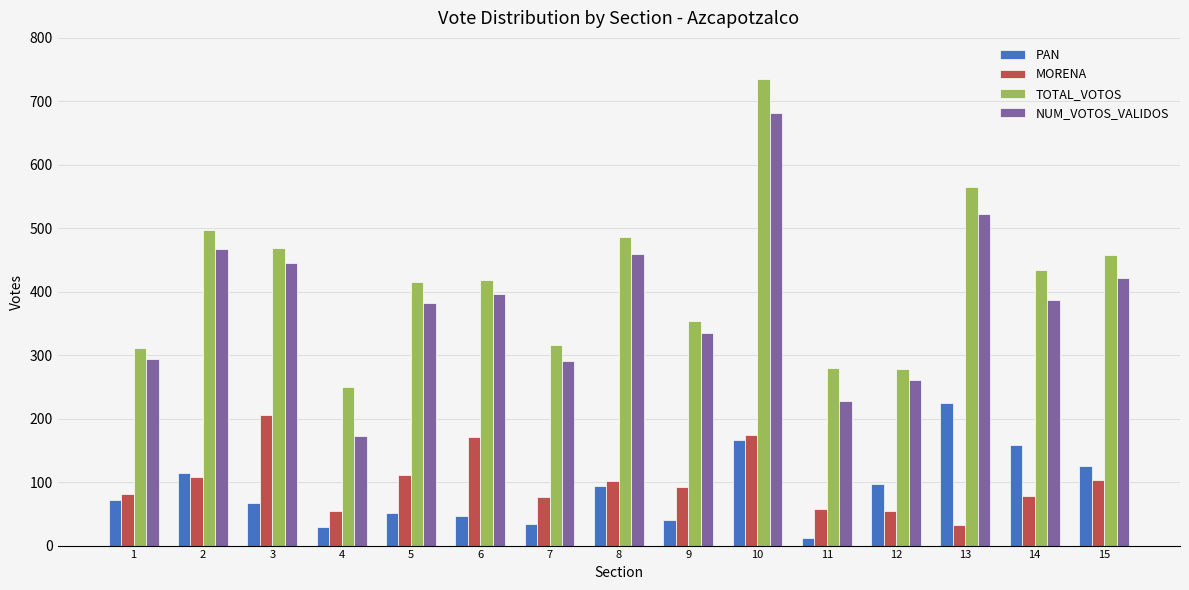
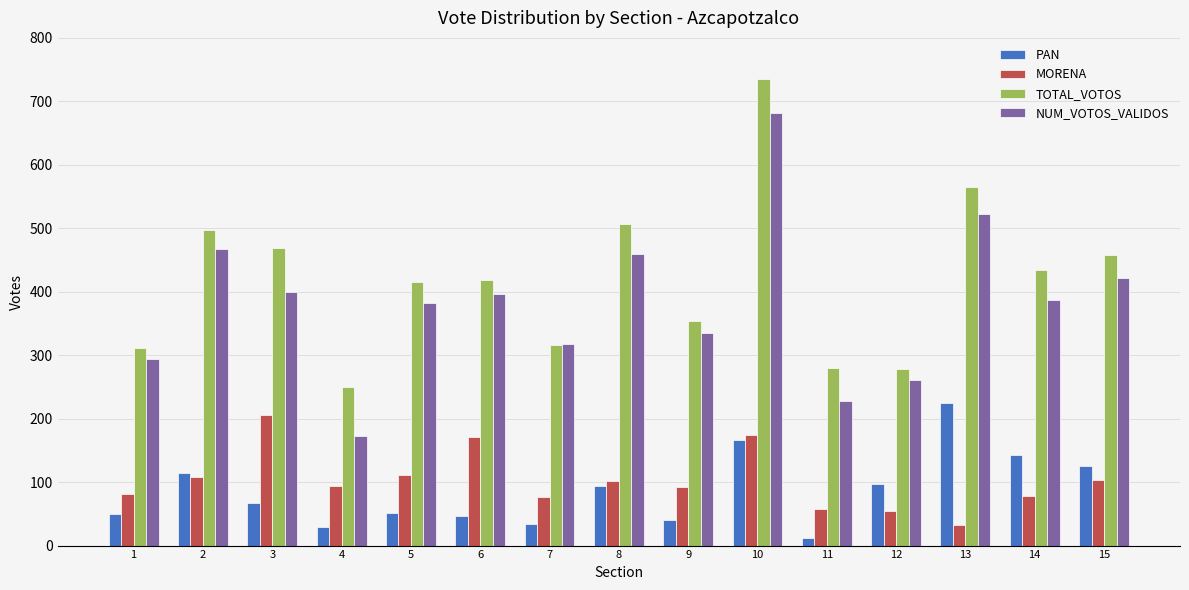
  {
    "PAN": {
-     "1": 70,
+     "1": 50,
      "2": 110,
      "3": 70,
      "4": 30,
      "5": 50,
      "6": 50,
      "7": 30,
      "8": 90,
      "9": 40,
      "10": 170,
      "11": 10,
      "12": 100,
      "13": 230,
-     "14": 160,
+     "14": 140,
      "15": 130
    },
    "MORENA": {
      "1": 80,
      "2": 110,
      "3": 210,
-     "4": 50,
+     "4": 90,
      "5": 110,
      "6": 170,
      "7": 80,
      "8": 100,
      "9": 90,
      "10": 180,
      "11": 60,
      "12": 50,
      "13": 30,
      "14": 80,
      "15": 100
    },
    "TOTAL_VOTOS": {
      "1": 310,
      "2": 500,
      "3": 470,
      "4": 250,
      "5": 420,
      "6": 420,
      "7": 320,
-     "8": 490,
+     "8": 510,
      "9": 350,
      "10": 740,
      "11": 280,
      "12": 280,
      "13": 570,
      "14": 430,
      "15": 460
    },
    "NUM_VOTOS_VALIDOS": {
      "1": 290,
      "2": 470,
-     "3": 450,
+     "3": 400,
      "4": 170,
      "5": 380,
      "6": 400,
-     "7": 290,
+     "7": 320,
      "8": 460,
      "9": 340,
      "10": 680,
      "11": 230,
      "12": 260,
      "13": 520,
      "14": 390,
      "15": 420
    }
  }
